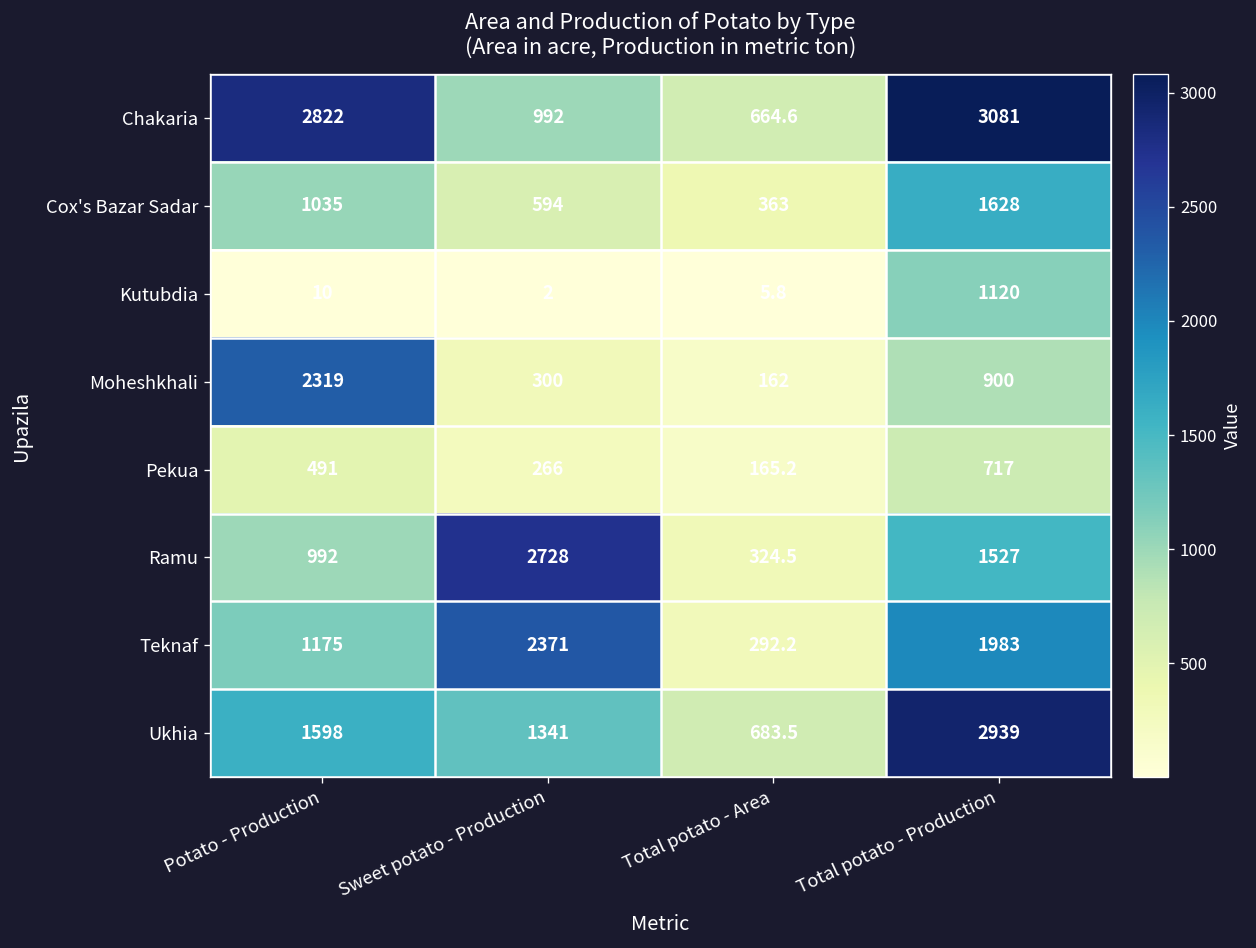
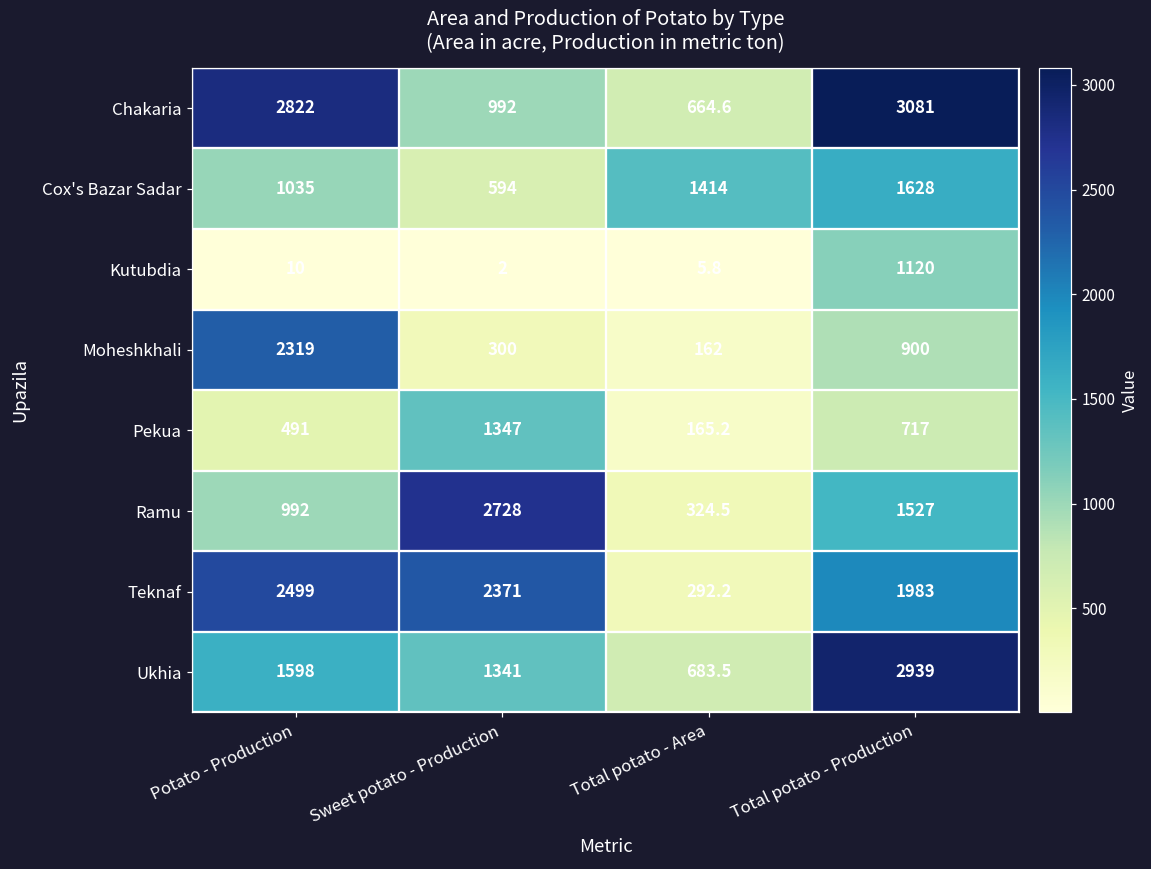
  {
    "Chakaria": {
      "Potato - Production": 2822,
      "Sweet potato - Production": 992,
      "Total potato - Area": 664.6,
      "Total potato - Production": 3081
    },
    "Cox's Bazar Sadar": {
      "Potato - Production": 1035,
      "Sweet potato - Production": 594,
-     "Total potato - Area": 363,
+     "Total potato - Area": 1414,
      "Total potato - Production": 1628
    },
    "Kutubdia": {
      "Total potato - Production": 1120
    },
    "Moheshkhali": {
      "Potato - Production": 2319,
      "Sweet potato - Production": 300,
      "Total potato - Area": 162,
      "Total potato - Production": 900
    },
    "Pekua": {
      "Potato - Production": 491,
-     "Sweet potato - Production": 266,
+     "Sweet potato - Production": 1347,
      "Total potato - Area": 165.2,
      "Total potato - Production": 717
    },
    "Ramu": {
      "Potato - Production": 992,
      "Sweet potato - Production": 2728,
      "Total potato - Area": 324.5,
      "Total potato - Production": 1527
    },
    "Teknaf": {
-     "Potato - Production": 1175,
+     "Potato - Production": 2499,
      "Sweet potato - Production": 2371,
      "Total potato - Area": 292.2,
      "Total potato - Production": 1983
    },
    "Ukhia": {
      "Potato - Production": 1598,
      "Sweet potato - Production": 1341,
      "Total potato - Area": 683.5,
      "Total potato - Production": 2939
    }
  }
